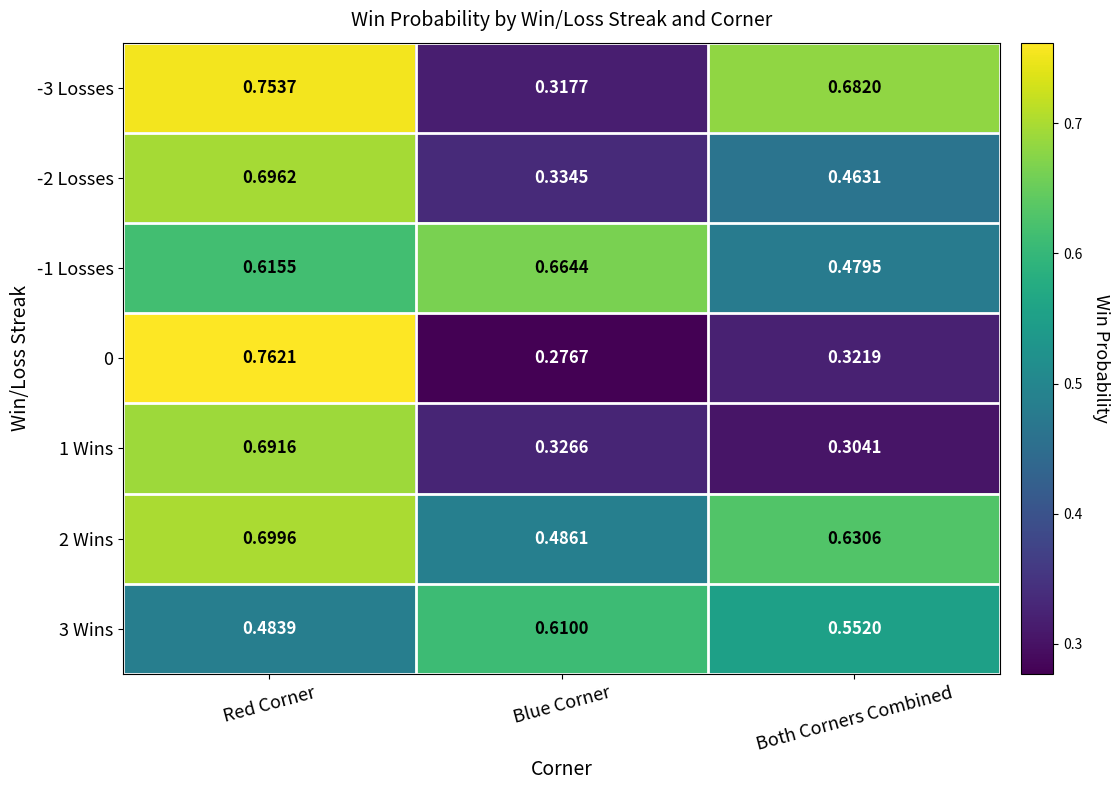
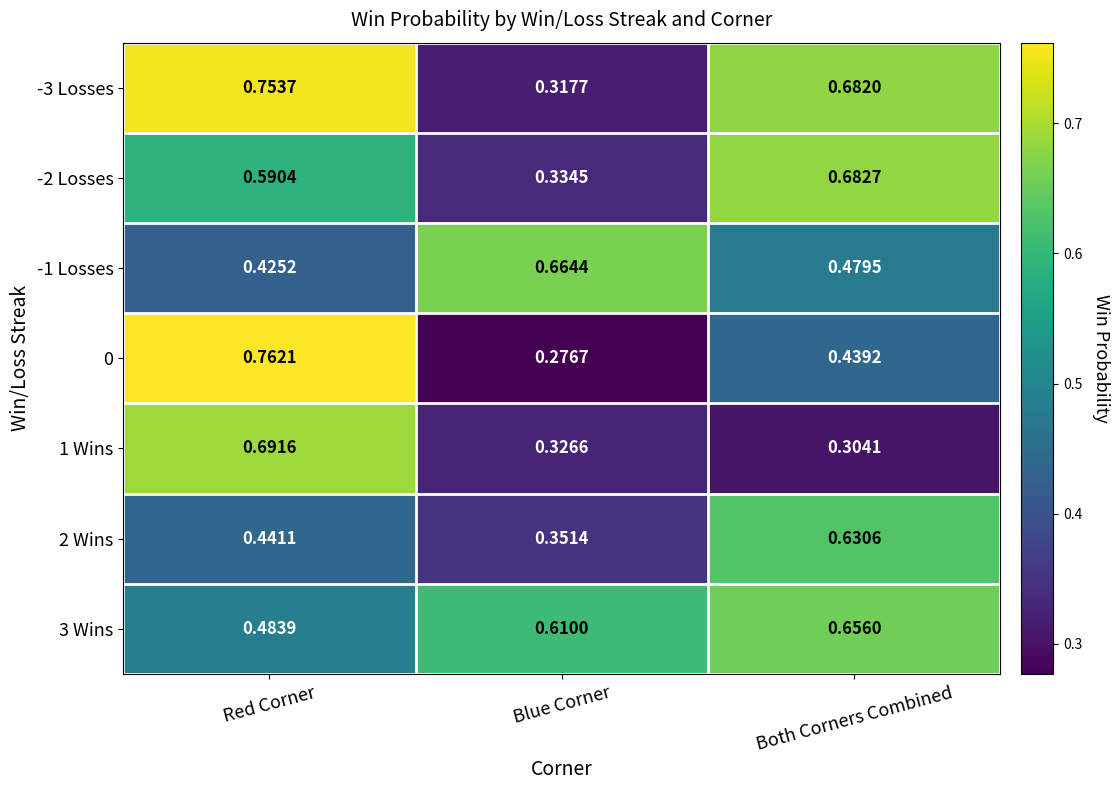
  {
    "-3 Losses": {
      "Red Corner": 0.7537,
      "Blue Corner": 0.3177,
      "Both Corners Combined": 0.6820
    },
    "-2 Losses": {
-     "Red Corner": 0.6962,
+     "Red Corner": 0.5904,
      "Blue Corner": 0.3345,
-     "Both Corners Combined": 0.4631
+     "Both Corners Combined": 0.6827
    },
    "-1 Losses": {
-     "Red Corner": 0.6155,
+     "Red Corner": 0.4252,
      "Blue Corner": 0.6644,
      "Both Corners Combined": 0.4795
    },
    "0": {
      "Red Corner": 0.7621,
      "Blue Corner": 0.2767,
-     "Both Corners Combined": 0.3219
+     "Both Corners Combined": 0.4392
    },
    "1 Wins": {
      "Red Corner": 0.6916,
      "Blue Corner": 0.3266,
      "Both Corners Combined": 0.3041
    },
    "2 Wins": {
-     "Red Corner": 0.6996,
-     "Blue Corner": 0.4861,
+     "Red Corner": 0.4411,
+     "Blue Corner": 0.3514,
      "Both Corners Combined": 0.6306
    },
    "3 Wins": {
      "Red Corner": 0.4839,
      "Blue Corner": 0.6100,
-     "Both Corners Combined": 0.5520
+     "Both Corners Combined": 0.6560
    }
  }
